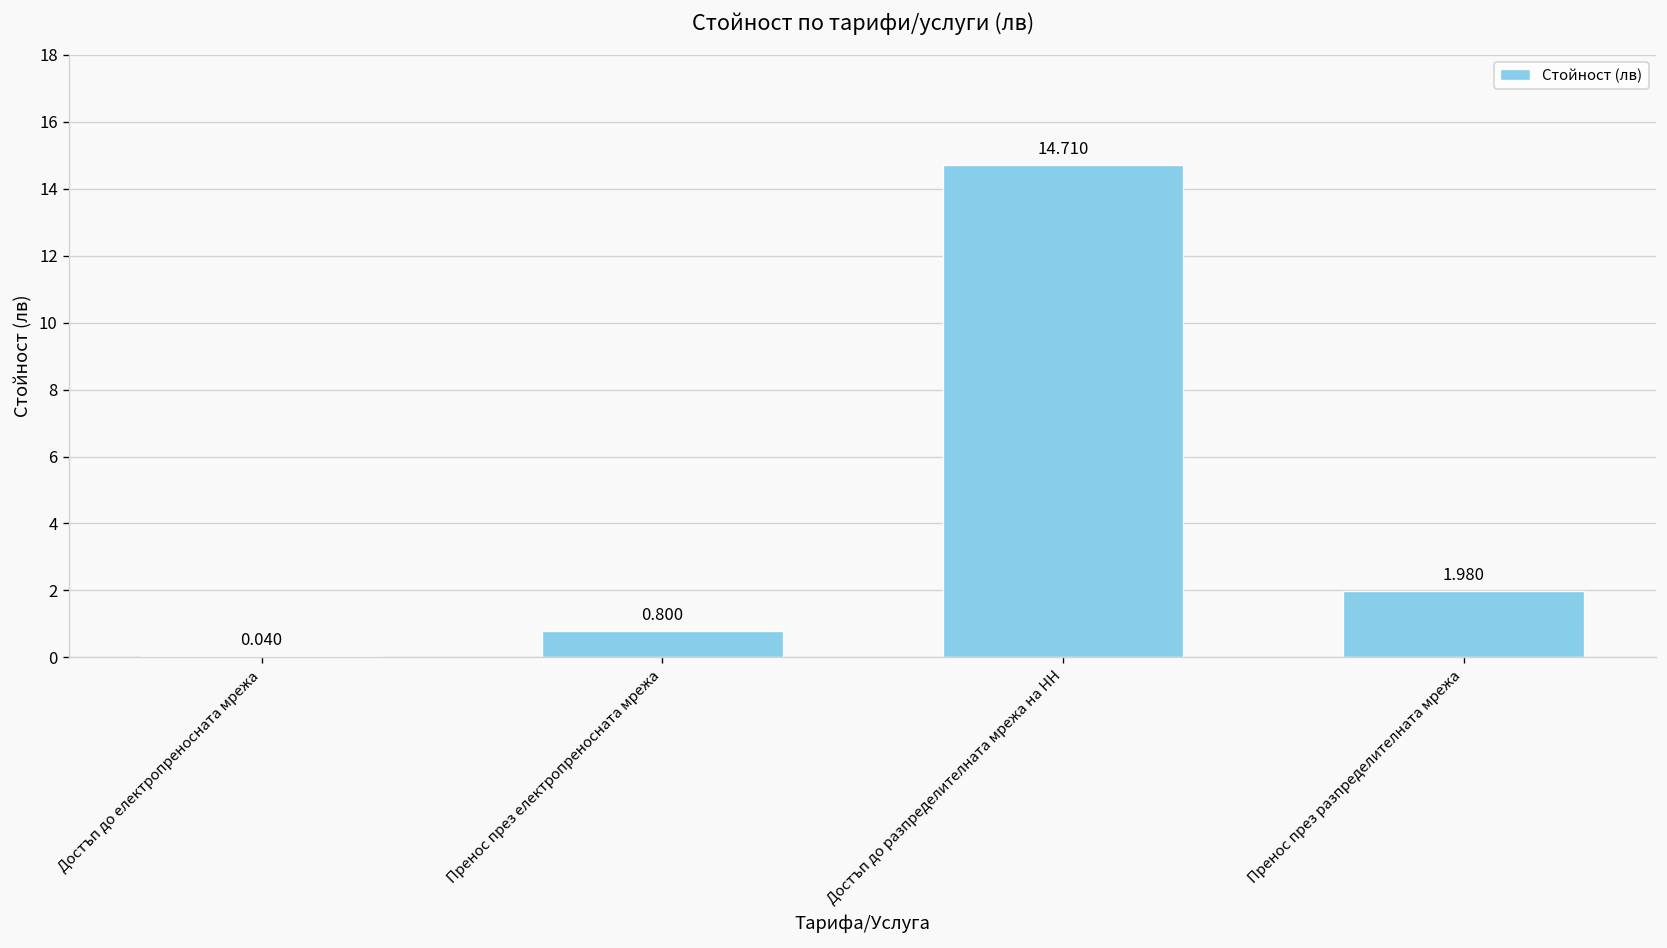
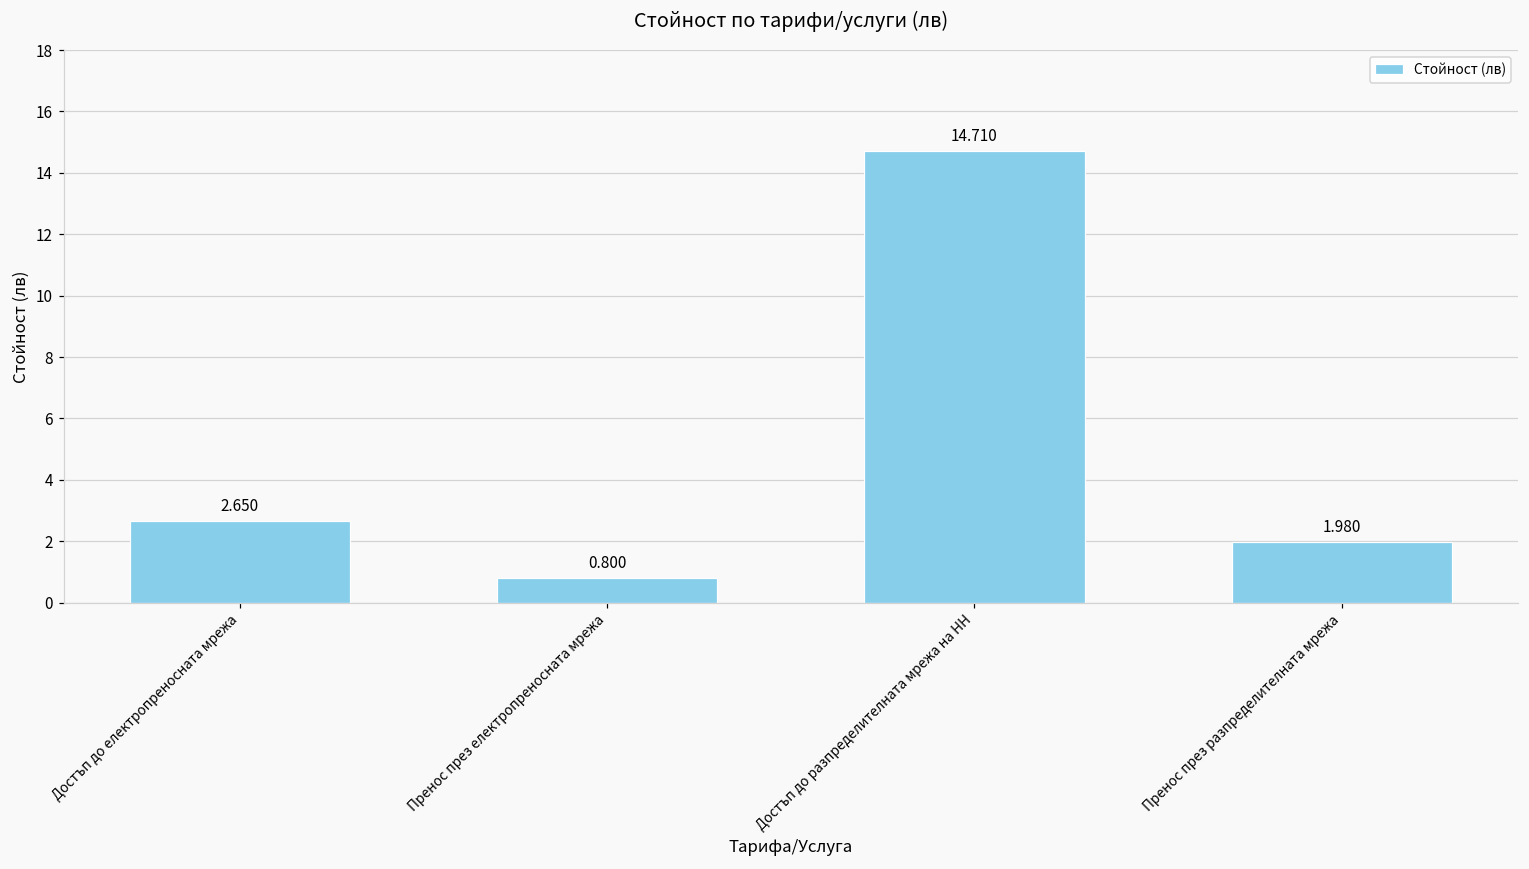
  {
-   "Достъп до електропреносната мрежа": 0.040,
+   "Достъп до електропреносната мрежа": 2.650,
    "Пренос през електропреносната мрежа": 0.800,
    "Достъп до разпределителната мрежа на НН": 14.710,
    "Пренос през разпределителната мрежа": 1.980
  }
